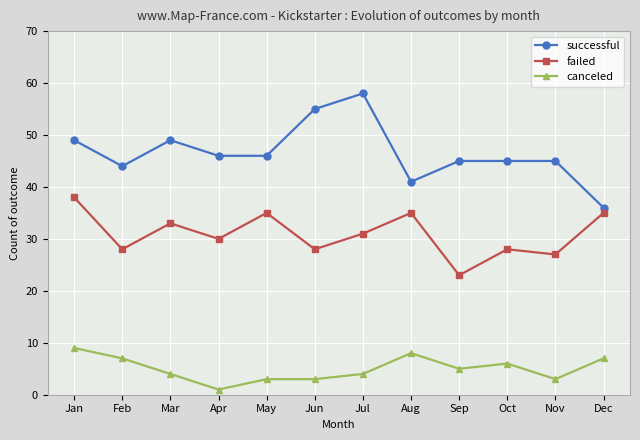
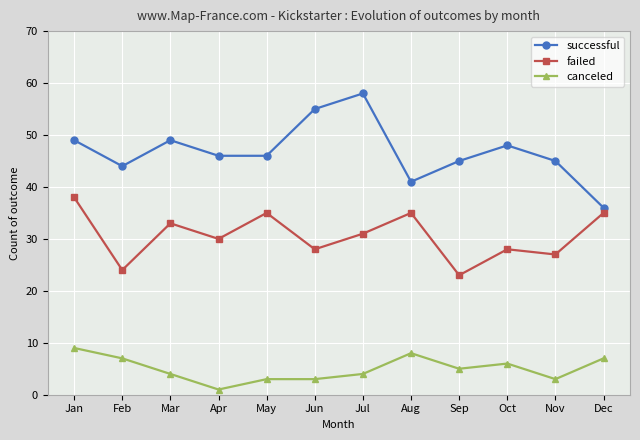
  {
    "successful": {
      "Jan": 49,
      "Feb": 44,
      "Mar": 49,
      "Apr": 46,
      "May": 46,
      "Jun": 55,
      "Jul": 58,
      "Aug": 41,
      "Sep": 45,
-     "Oct": 45,
+     "Oct": 48,
      "Nov": 45,
      "Dec": 36
    },
    "failed": {
      "Jan": 38,
-     "Feb": 28,
+     "Feb": 24,
      "Mar": 33,
      "Apr": 30,
      "May": 35,
      "Jun": 28,
      "Jul": 31,
      "Aug": 35,
      "Sep": 23,
      "Oct": 28,
      "Nov": 27,
      "Dec": 35
    },
    "canceled": {
      "Jan": 9,
      "Feb": 7,
      "Mar": 4,
      "Apr": 1,
      "May": 3,
      "Jun": 3,
      "Jul": 4,
      "Aug": 8,
      "Sep": 5,
      "Oct": 6,
      "Nov": 3,
      "Dec": 7
    }
  }
